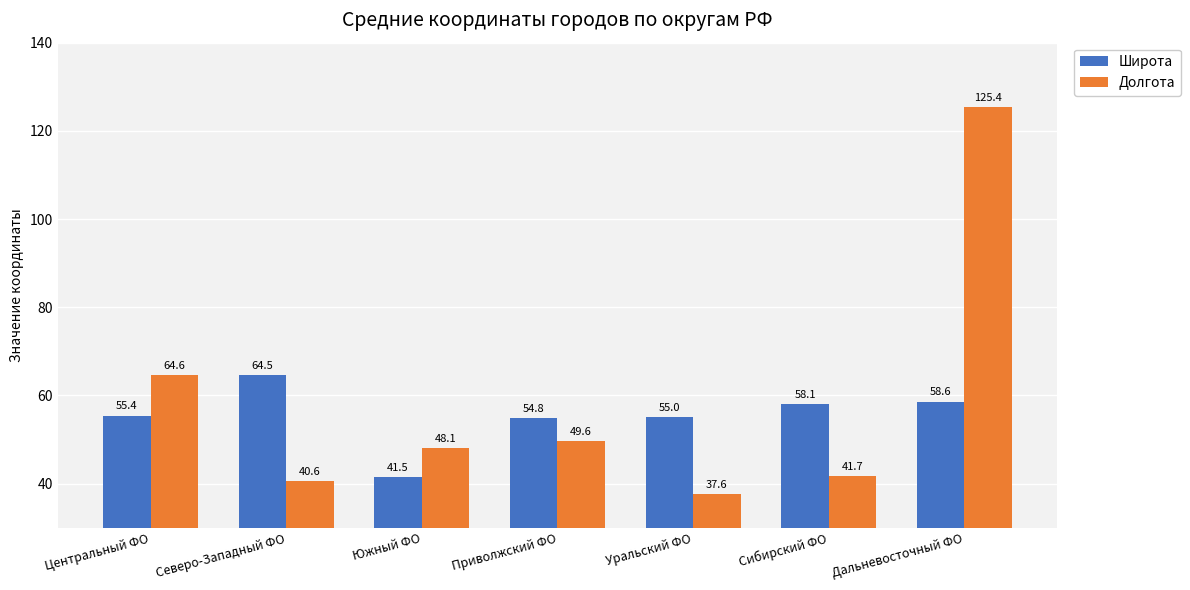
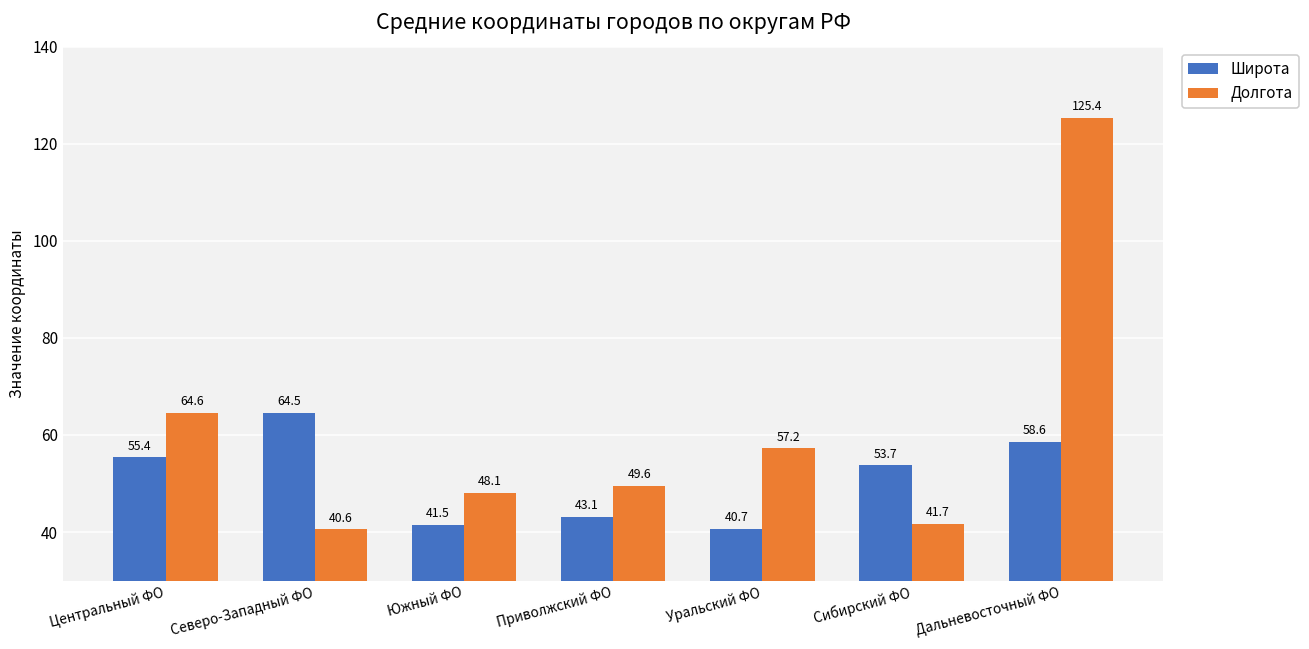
  {
    "Широта": {
      "Центральный ФО": 55.4,
      "Северо-Западный ФО": 64.5,
      "Южный ФО": 41.5,
-     "Приволжский ФО": 54.8,
-     "Уральский ФО": 55.0,
-     "Сибирский ФО": 58.1,
+     "Приволжский ФО": 43.1,
+     "Уральский ФО": 40.7,
+     "Сибирский ФО": 53.7,
      "Дальневосточный ФО": 58.6
    },
    "Долгота": {
      "Центральный ФО": 64.6,
      "Северо-Западный ФО": 40.6,
      "Южный ФО": 48.1,
      "Приволжский ФО": 49.6,
-     "Уральский ФО": 37.6,
+     "Уральский ФО": 57.2,
      "Сибирский ФО": 41.7,
      "Дальневосточный ФО": 125.4
    }
  }
